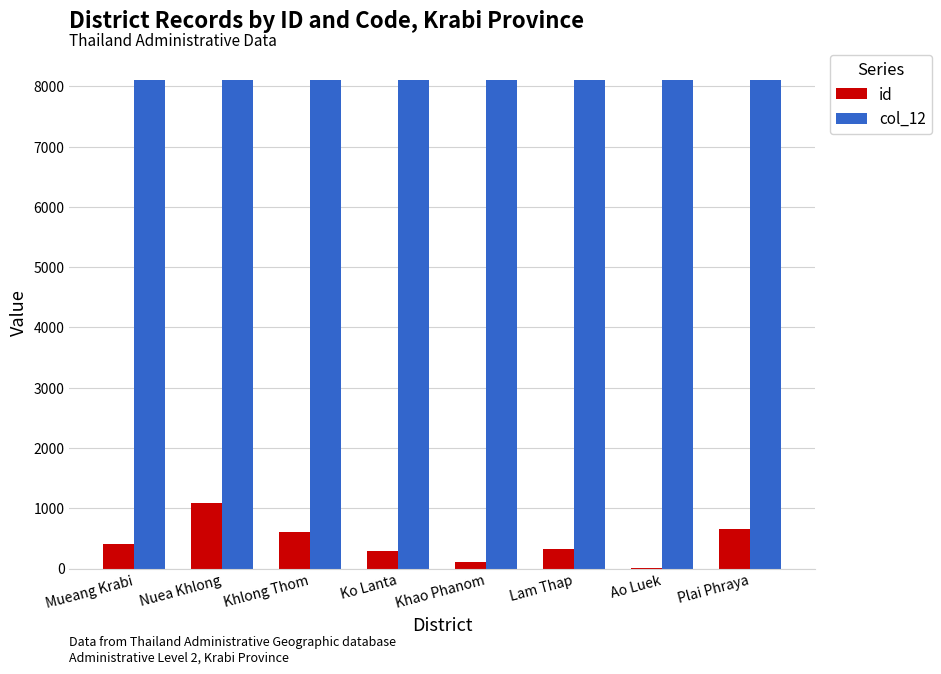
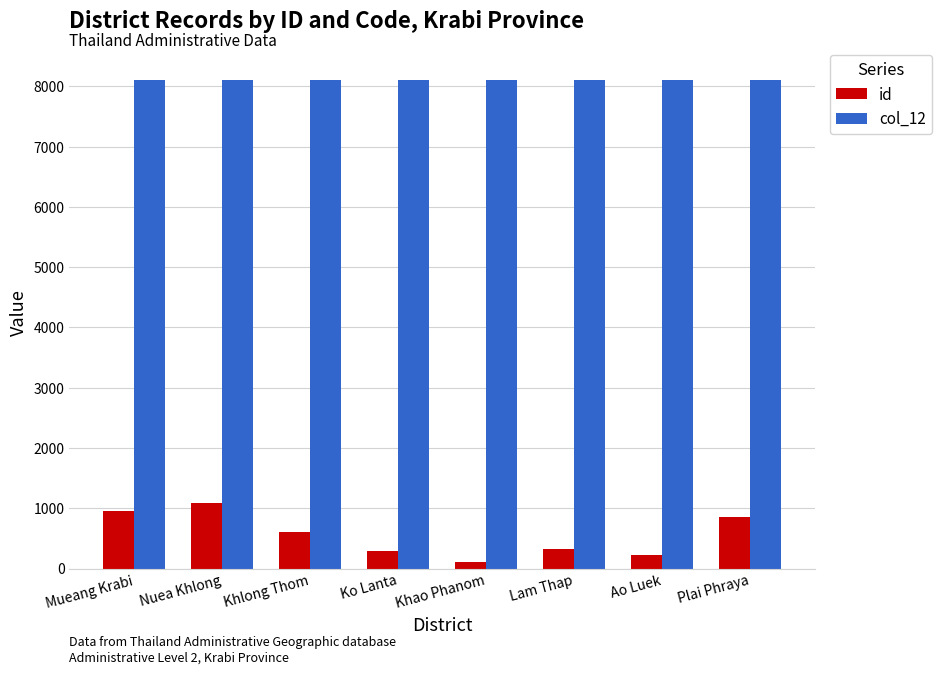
  {
    "id": {
-     "Mueang Krabi": 400,
+     "Mueang Krabi": 1000,
      "Nuea Khlong": 1100,
      "Khlong Thom": 600,
      "Ko Lanta": 300,
      "Khao Phanom": 100,
      "Lam Thap": 300,
-     "Ao Luek": 0,
-     "Plai Phraya": 700
+     "Ao Luek": 200,
+     "Plai Phraya": 900
    },
    "col_12": {
      "Mueang Krabi": 8100,
      "Nuea Khlong": 8100,
      "Khlong Thom": 8100,
      "Ko Lanta": 8100,
      "Khao Phanom": 8100,
      "Lam Thap": 8100,
      "Ao Luek": 8100,
      "Plai Phraya": 8100
    }
  }
